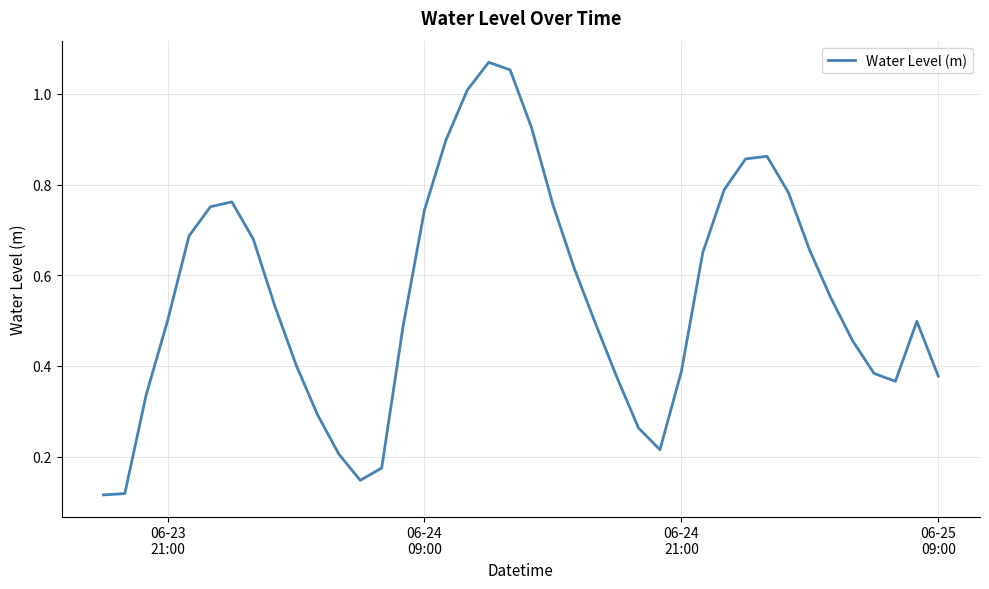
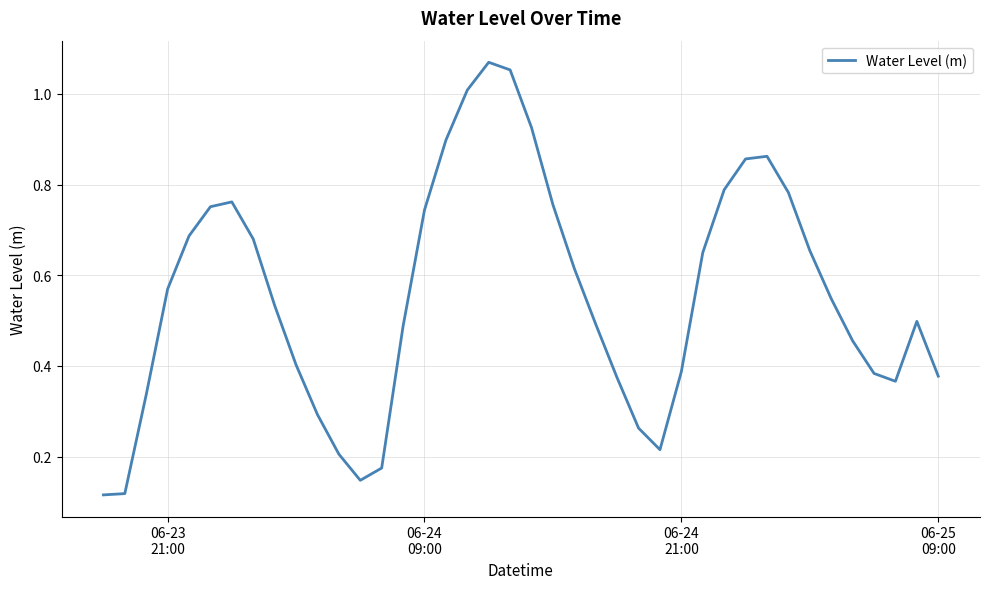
  {
-   "06-23 21:00": 0.50,
+   "06-23 21:00": 0.57,
    "06-24 09:00": 0.74,
    "06-24 21:00": 0.39,
    "06-25 09:00": 0.38
  }
